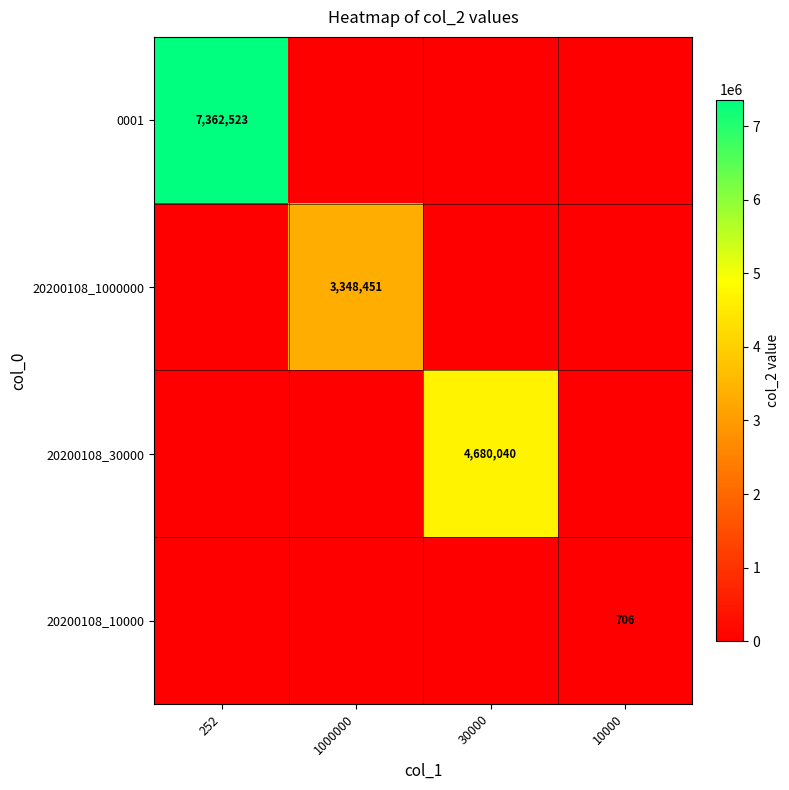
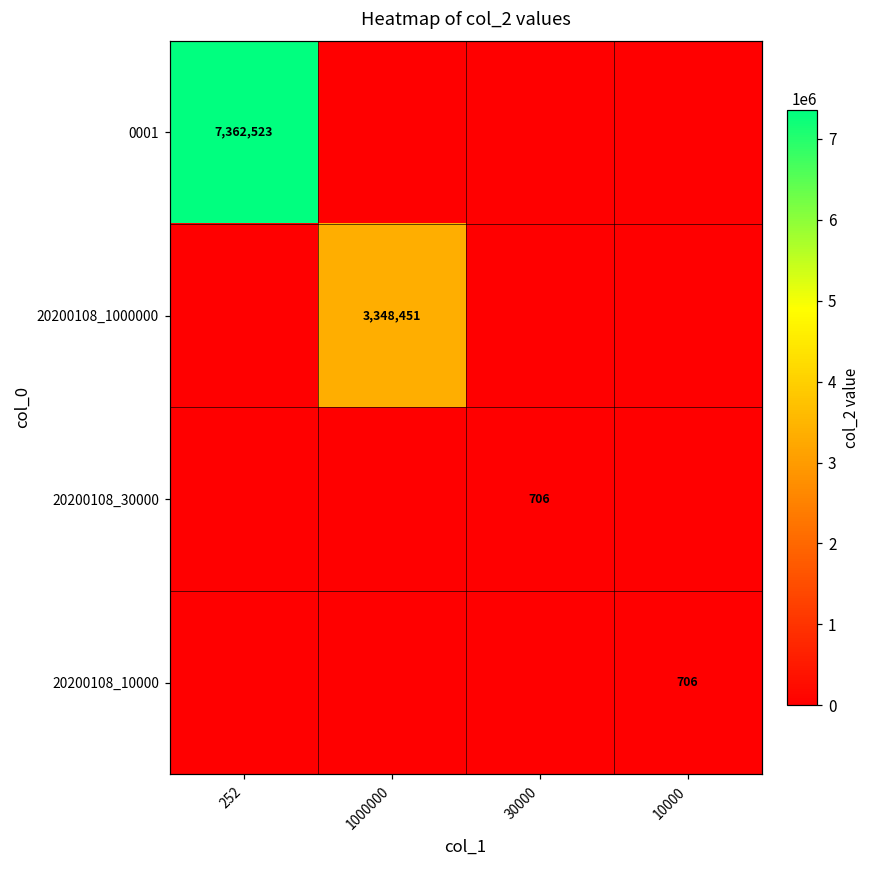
  {
    "0001": {
      "252": "7,362,523"
    },
    "20200108_1000000": {
      "1000000": "3,348,451"
    },
    "20200108_30000": {
-     "30000": "4,680,040"
+     "30000": "706"
    },
    "20200108_10000": {
      "10000": "706"
    }
  }
